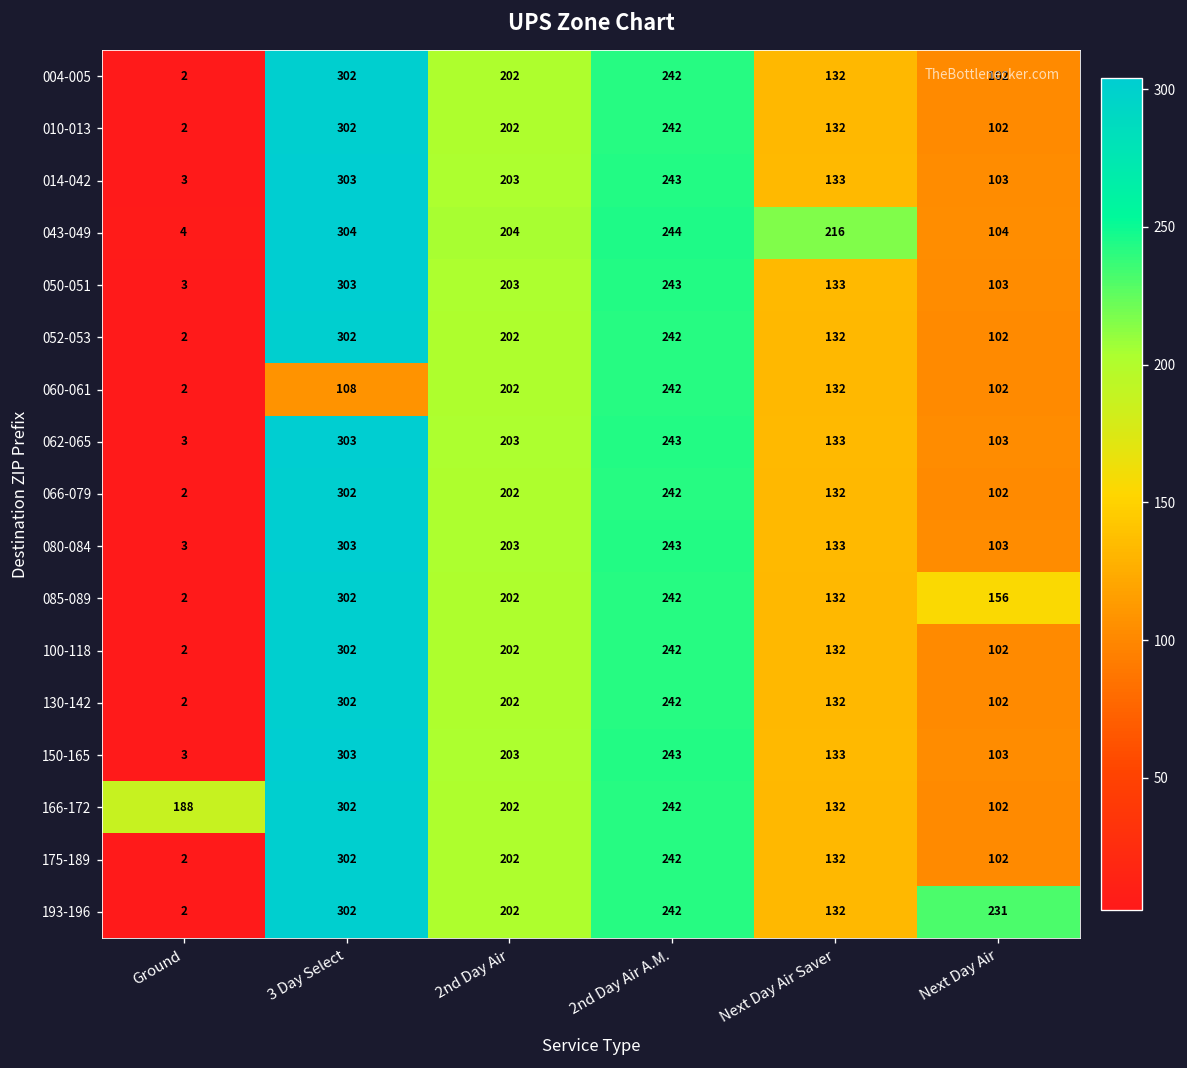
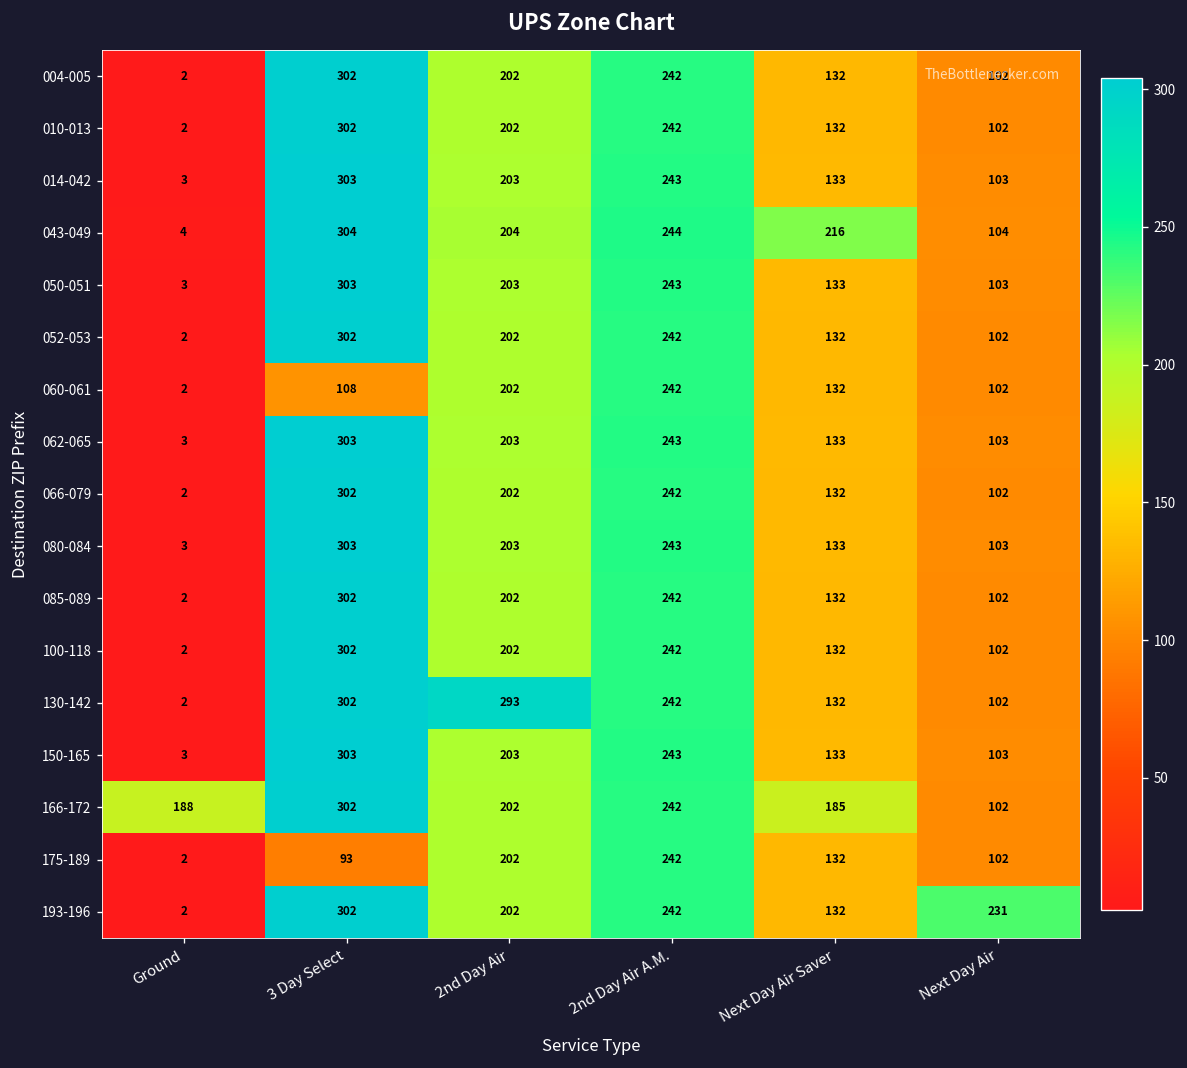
  {
    "004-005": {
      "Ground": 2,
      "3 Day Select": 302,
      "2nd Day Air": 202,
      "2nd Day Air A.M.": 242,
      "Next Day Air Saver": 132
    },
    "010-013": {
      "Ground": 2,
      "3 Day Select": 302,
      "2nd Day Air": 202,
      "2nd Day Air A.M.": 242,
      "Next Day Air Saver": 132,
      "Next Day Air": 102
    },
    "014-042": {
      "Ground": 3,
      "3 Day Select": 303,
      "2nd Day Air": 203,
      "2nd Day Air A.M.": 243,
      "Next Day Air Saver": 133,
      "Next Day Air": 103
    },
    "043-049": {
      "Ground": 4,
      "3 Day Select": 304,
      "2nd Day Air": 204,
      "2nd Day Air A.M.": 244,
      "Next Day Air Saver": 216,
      "Next Day Air": 104
    },
    "050-051": {
      "Ground": 3,
      "3 Day Select": 303,
      "2nd Day Air": 203,
      "2nd Day Air A.M.": 243,
      "Next Day Air Saver": 133,
      "Next Day Air": 103
    },
    "052-053": {
      "Ground": 2,
      "3 Day Select": 302,
      "2nd Day Air": 202,
      "2nd Day Air A.M.": 242,
      "Next Day Air Saver": 132,
      "Next Day Air": 102
    },
    "060-061": {
      "Ground": 2,
      "3 Day Select": 108,
      "2nd Day Air": 202,
      "2nd Day Air A.M.": 242,
      "Next Day Air Saver": 132,
      "Next Day Air": 102
    },
    "062-065": {
      "Ground": 3,
      "3 Day Select": 303,
      "2nd Day Air": 203,
      "2nd Day Air A.M.": 243,
      "Next Day Air Saver": 133,
      "Next Day Air": 103
    },
    "066-079": {
      "Ground": 2,
      "3 Day Select": 302,
      "2nd Day Air": 202,
      "2nd Day Air A.M.": 242,
      "Next Day Air Saver": 132,
      "Next Day Air": 102
    },
    "080-084": {
      "Ground": 3,
      "3 Day Select": 303,
      "2nd Day Air": 203,
      "2nd Day Air A.M.": 243,
      "Next Day Air Saver": 133,
      "Next Day Air": 103
    },
    "085-089": {
      "Ground": 2,
      "3 Day Select": 302,
      "2nd Day Air": 202,
      "2nd Day Air A.M.": 242,
      "Next Day Air Saver": 132,
-     "Next Day Air": 156
+     "Next Day Air": 102
    },
    "100-118": {
      "Ground": 2,
      "3 Day Select": 302,
      "2nd Day Air": 202,
      "2nd Day Air A.M.": 242,
      "Next Day Air Saver": 132,
      "Next Day Air": 102
    },
    "130-142": {
      "Ground": 2,
      "3 Day Select": 302,
-     "2nd Day Air": 202,
+     "2nd Day Air": 293,
      "2nd Day Air A.M.": 242,
      "Next Day Air Saver": 132,
      "Next Day Air": 102
    },
    "150-165": {
      "Ground": 3,
      "3 Day Select": 303,
      "2nd Day Air": 203,
      "2nd Day Air A.M.": 243,
      "Next Day Air Saver": 133,
      "Next Day Air": 103
    },
    "166-172": {
      "Ground": 188,
      "3 Day Select": 302,
      "2nd Day Air": 202,
      "2nd Day Air A.M.": 242,
-     "Next Day Air Saver": 132,
+     "Next Day Air Saver": 185,
      "Next Day Air": 102
    },
    "175-189": {
      "Ground": 2,
-     "3 Day Select": 302,
+     "3 Day Select": 93,
      "2nd Day Air": 202,
      "2nd Day Air A.M.": 242,
      "Next Day Air Saver": 132,
      "Next Day Air": 102
    },
    "193-196": {
      "Ground": 2,
      "3 Day Select": 302,
      "2nd Day Air": 202,
      "2nd Day Air A.M.": 242,
      "Next Day Air Saver": 132,
      "Next Day Air": 231
    }
  }
